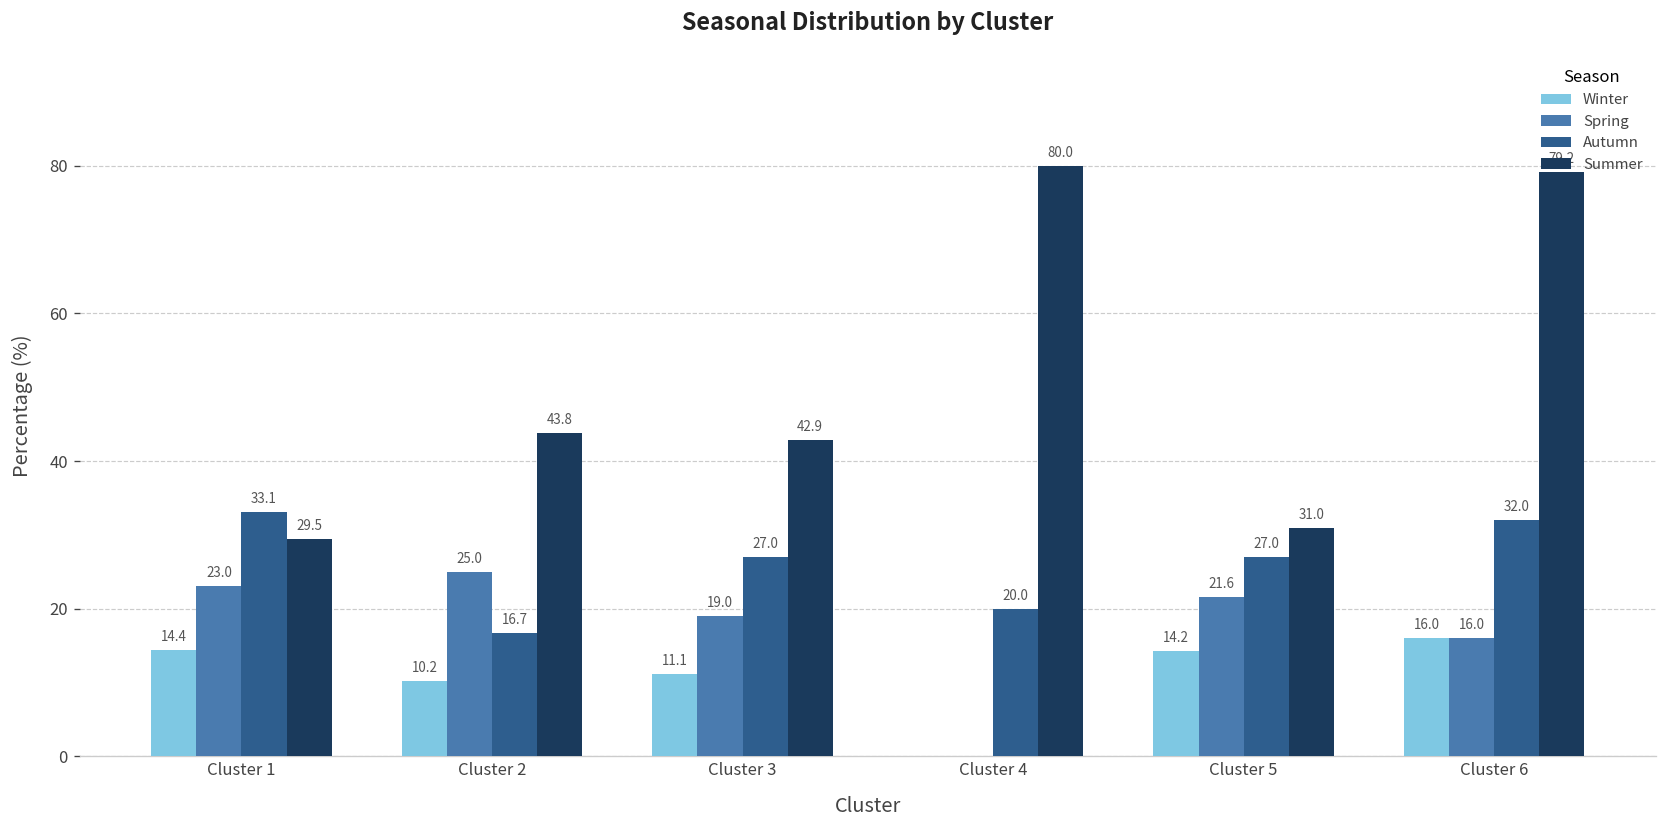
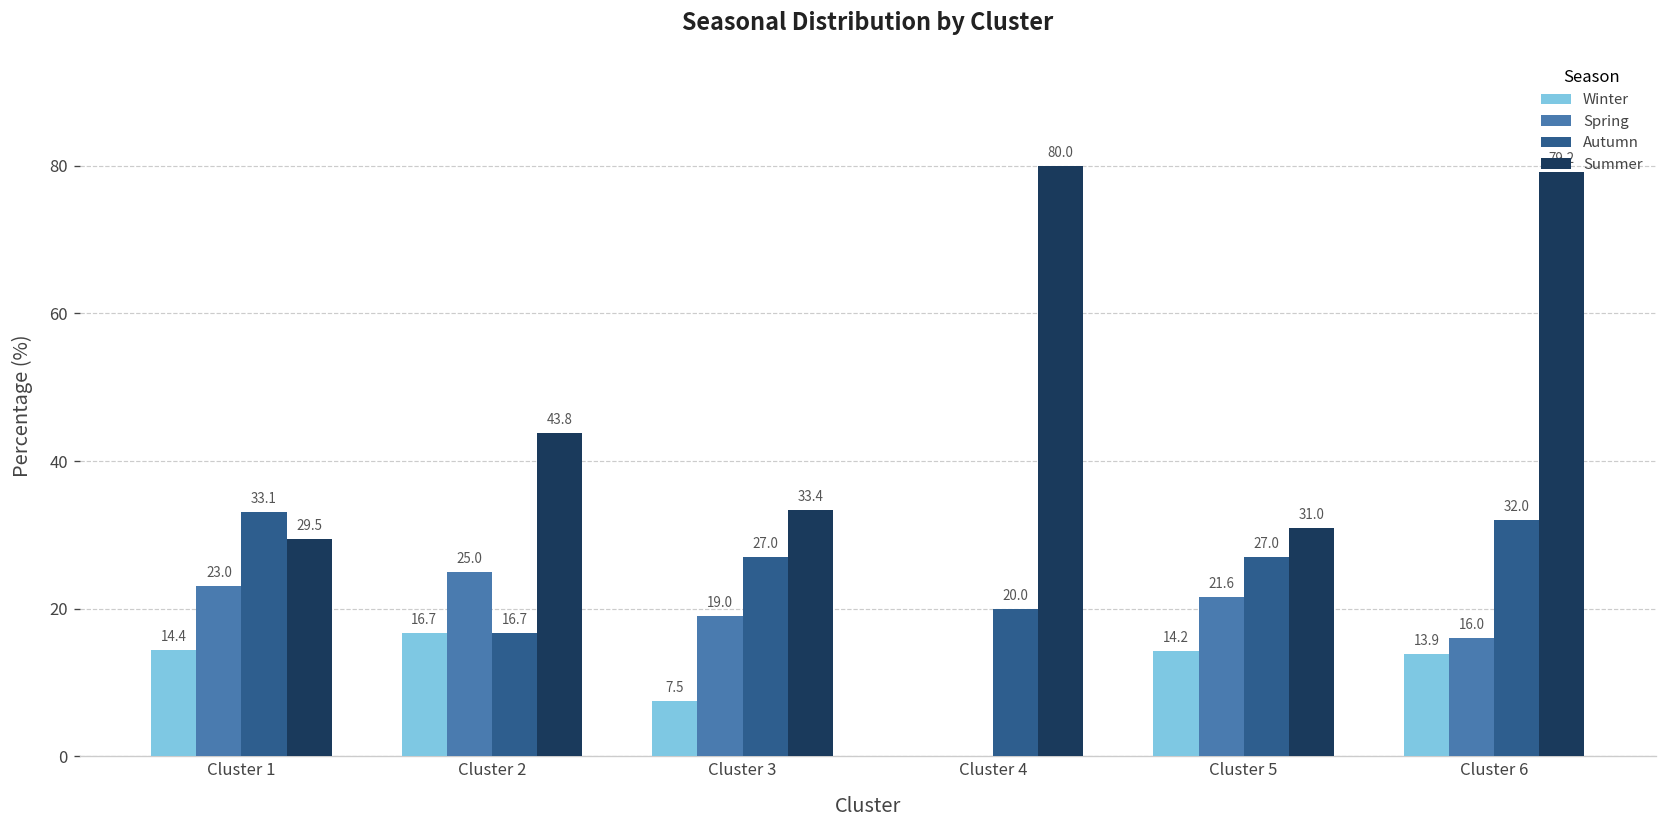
  {
    "Winter": {
      "Cluster 1": 14.4,
-     "Cluster 2": 10.2,
-     "Cluster 3": 11.1,
+     "Cluster 2": 16.7,
+     "Cluster 3": 7.5,
      "Cluster 5": 14.2,
-     "Cluster 6": 16.0
+     "Cluster 6": 13.9
    },
    "Summer": {
      "Cluster 1": 29.5,
      "Cluster 2": 43.8,
-     "Cluster 3": 42.9,
+     "Cluster 3": 33.4,
      "Cluster 4": 80.0,
      "Cluster 5": 31.0,
      "Cluster 6": 79.2
    }
  }
